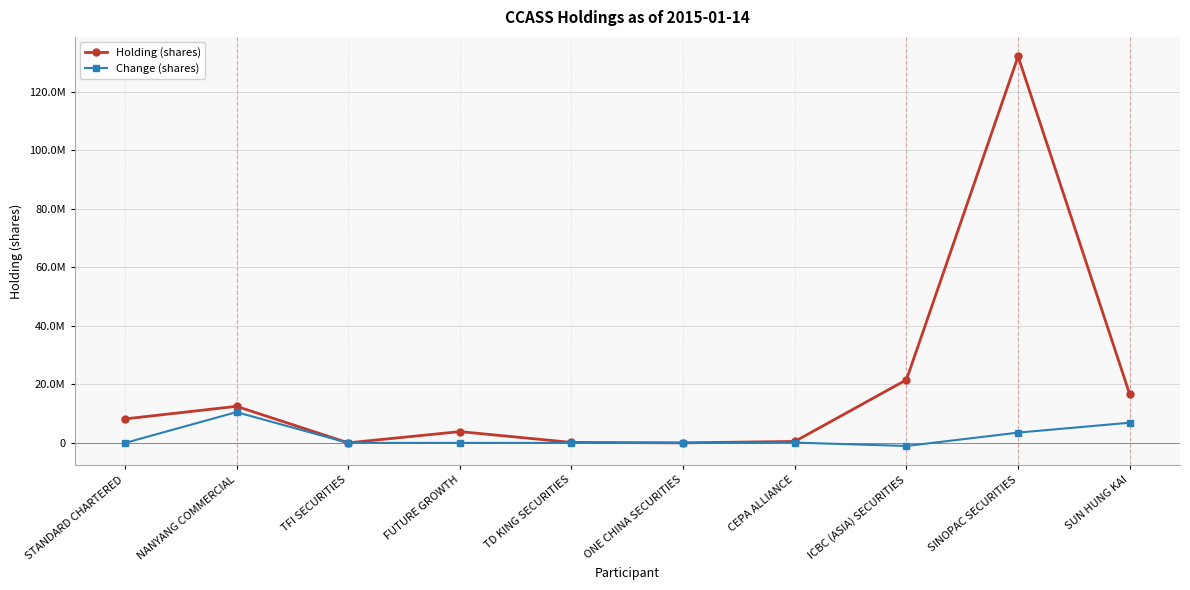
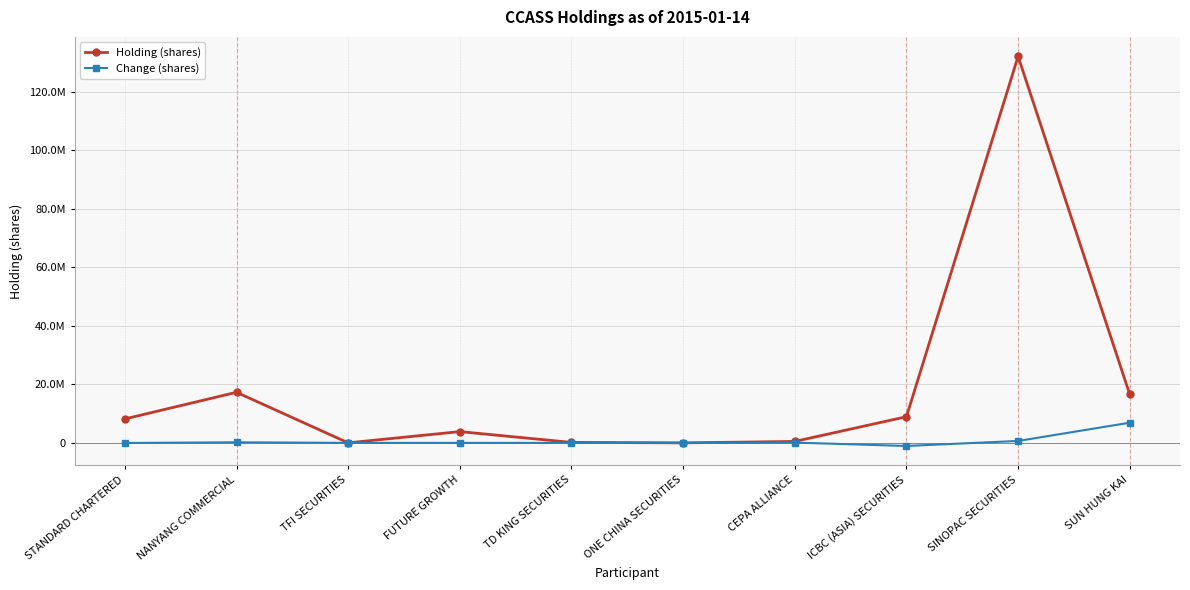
  {
    "Holding (shares)": {
      "STANDARD CHARTERED": 8000000,
-     "NANYANG COMMERCIAL": 12000000,
+     "NANYANG COMMERCIAL": 17000000,
      "FUTURE GROWTH": 4000000,
-     "ICBC (ASIA) SECURITIES": 22000000,
+     "ICBC (ASIA) SECURITIES": 9000000,
      "SINOPAC SECURITIES": 132000000,
      "SUN HUNG KAI": 17000000
    },
    "Change (shares)": {
      "STANDARD CHARTERED": 0,
-     "NANYANG COMMERCIAL": 11000000,
+     "NANYANG COMMERCIAL": 0,
      "FUTURE GROWTH": 0,
      "ICBC (ASIA) SECURITIES": -1000000,
-     "SINOPAC SECURITIES": 4000000,
+     "SINOPAC SECURITIES": 1000000,
      "SUN HUNG KAI": 7000000
    }
  }
